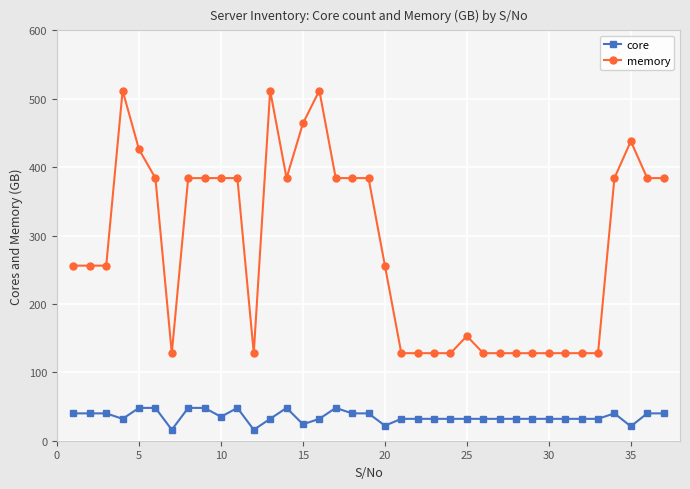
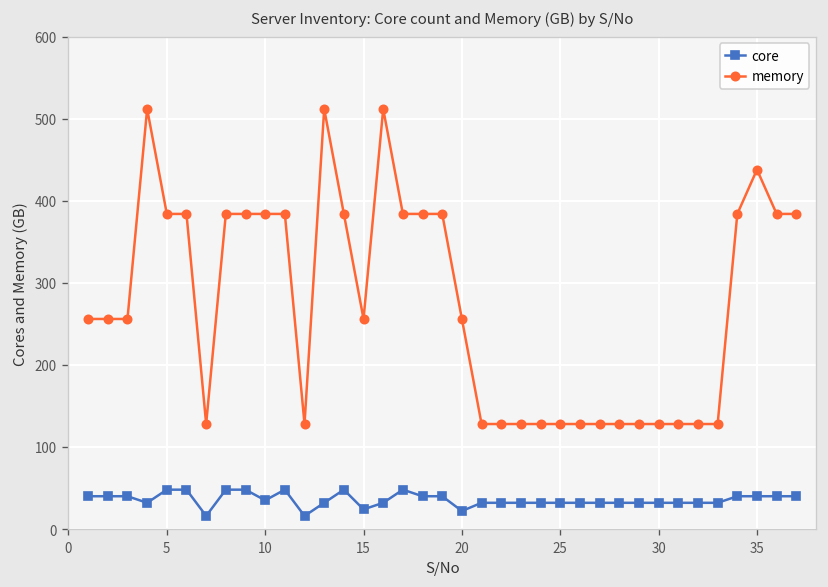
  {
    "core": {
      "5": 50,
      "10": 40,
      "15": 20,
      "20": 20,
      "25": 30,
      "30": 30,
-     "35": 20
+     "35": 40
    },
    "memory": {
-     "5": 430,
+     "5": 380,
      "10": 380,
-     "15": 460,
+     "15": 260,
      "20": 260,
-     "25": 150,
+     "25": 130,
      "30": 130,
      "35": 440
    }
  }
